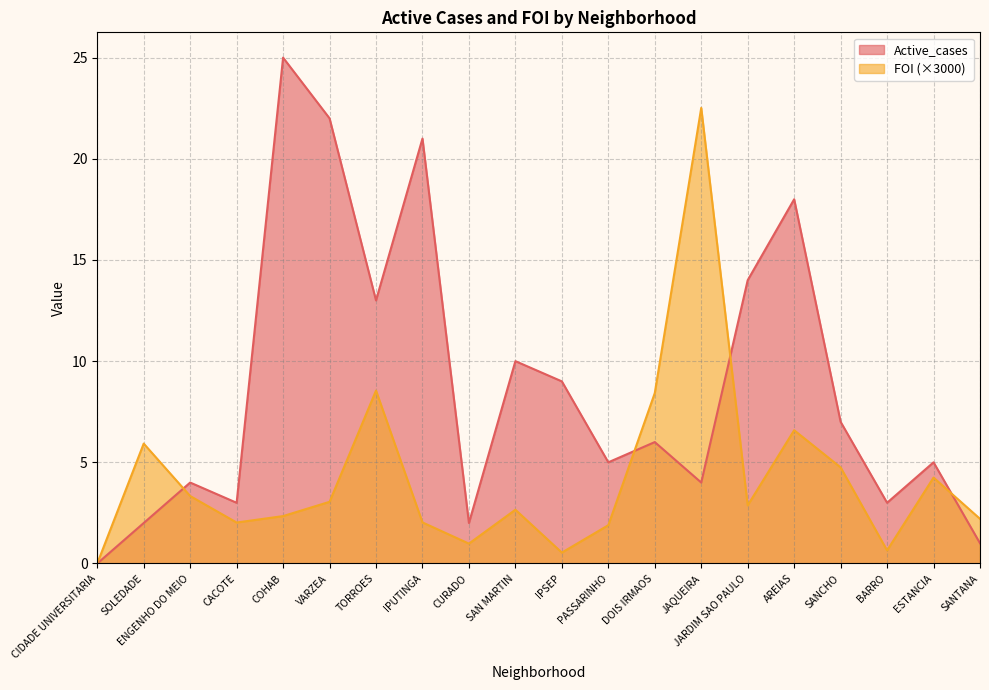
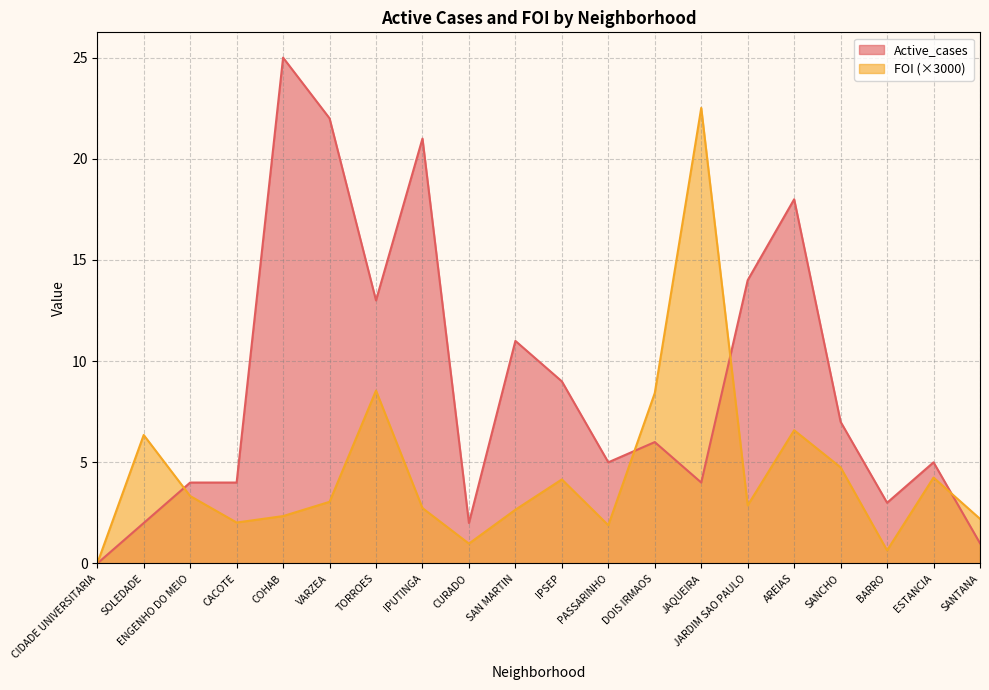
  {
    "Active_cases": {
      "SOLEDADE": 2,
      "ENGENHO DO MEIO": 4,
-     "CACOTE": 3,
+     "CACOTE": 4,
      "COHAB": 25,
      "VARZEA": 22,
      "TORROES": 13,
      "IPUTINGA": 21,
      "CURADO": 2,
-     "SAN MARTIN": 10,
+     "SAN MARTIN": 11,
      "IPSEP": 9,
      "PASSARINHO": 5,
      "DOIS IRMAOS": 6,
      "JAQUEIRA": 4,
      "JARDIM SAO PAULO": 14,
      "AREIAS": 18,
      "SANCHO": 7,
      "BARRO": 3,
      "ESTANCIA": 5,
      "SANTANA": 1
    },
    "FOI (×3000)": {
-     "SOLEDADE": 5.9,
+     "SOLEDADE": 6.4,
      "ENGENHO DO MEIO": 3.3,
      "CACOTE": 2.0,
      "COHAB": 2.3,
      "VARZEA": 3.0,
      "TORROES": 8.5,
-     "IPUTINGA": 2.0,
+     "IPUTINGA": 2.7,
      "CURADO": 1.0,
      "SAN MARTIN": 2.7,
-     "IPSEP": 0.5,
+     "IPSEP": 4.2,
      "PASSARINHO": 1.9,
      "DOIS IRMAOS": 8.4,
      "JAQUEIRA": 22.5,
      "JARDIM SAO PAULO": 2.9,
      "AREIAS": 6.6,
      "SANCHO": 4.7,
      "BARRO": 0.6,
      "ESTANCIA": 4.2,
      "SANTANA": 2.2
    }
  }
